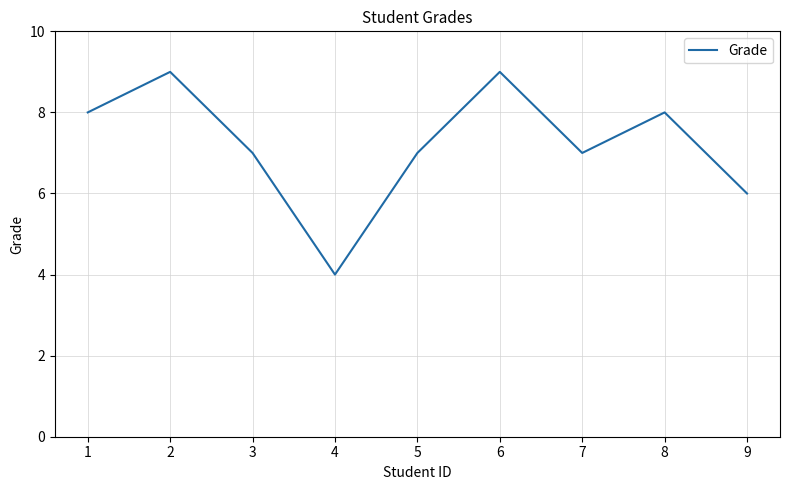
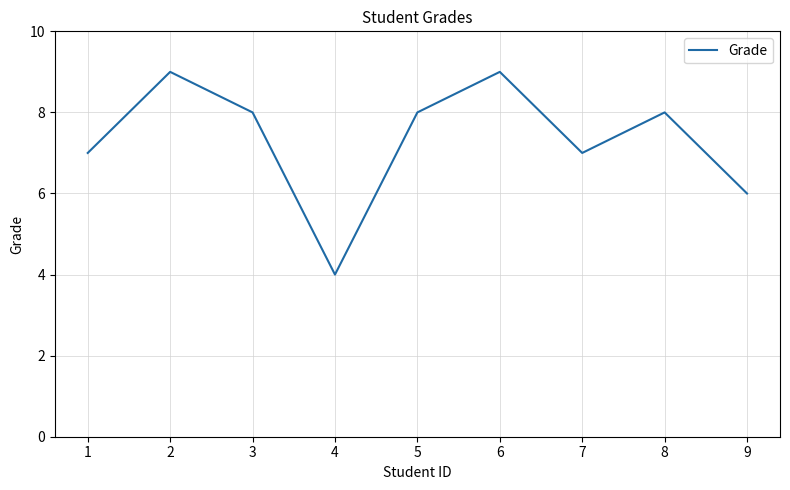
  {
-   "1": 8,
+   "1": 7,
    "2": 9,
-   "3": 7,
+   "3": 8,
    "4": 4,
-   "5": 7,
+   "5": 8,
    "6": 9,
    "7": 7,
    "8": 8,
    "9": 6
  }
